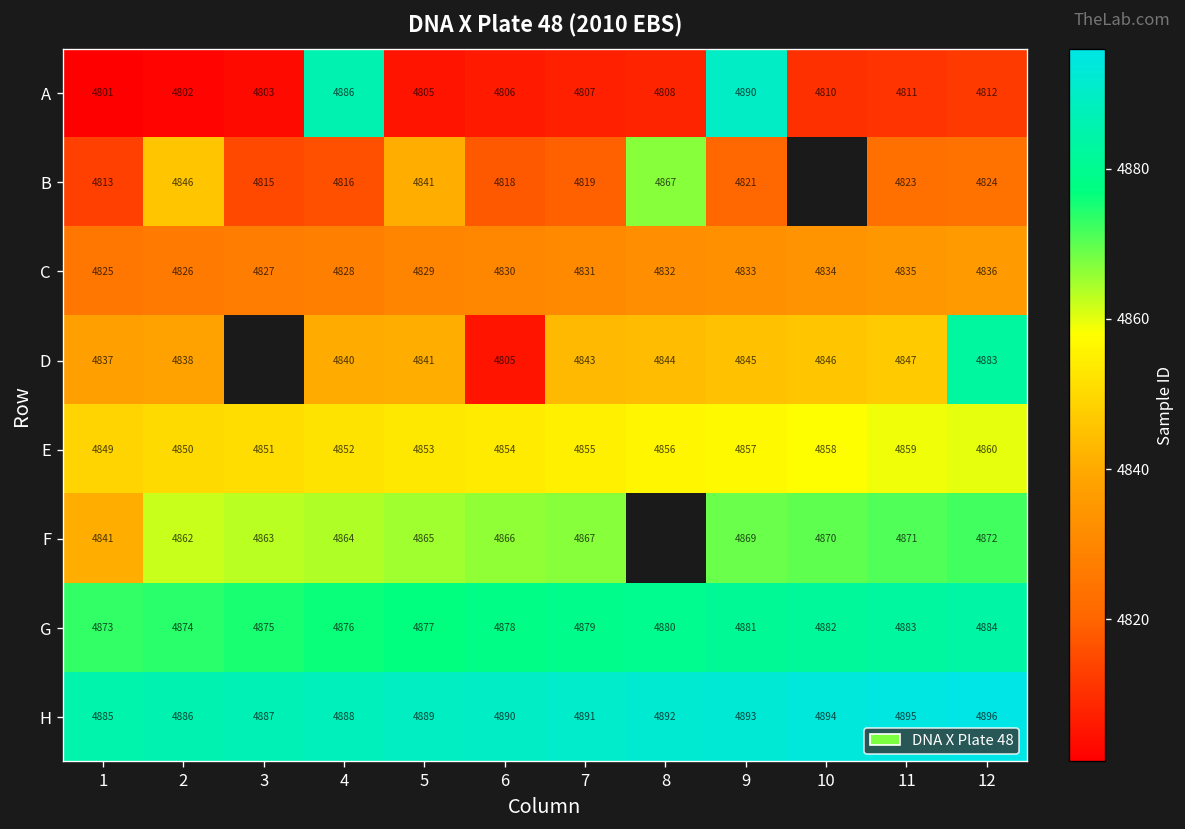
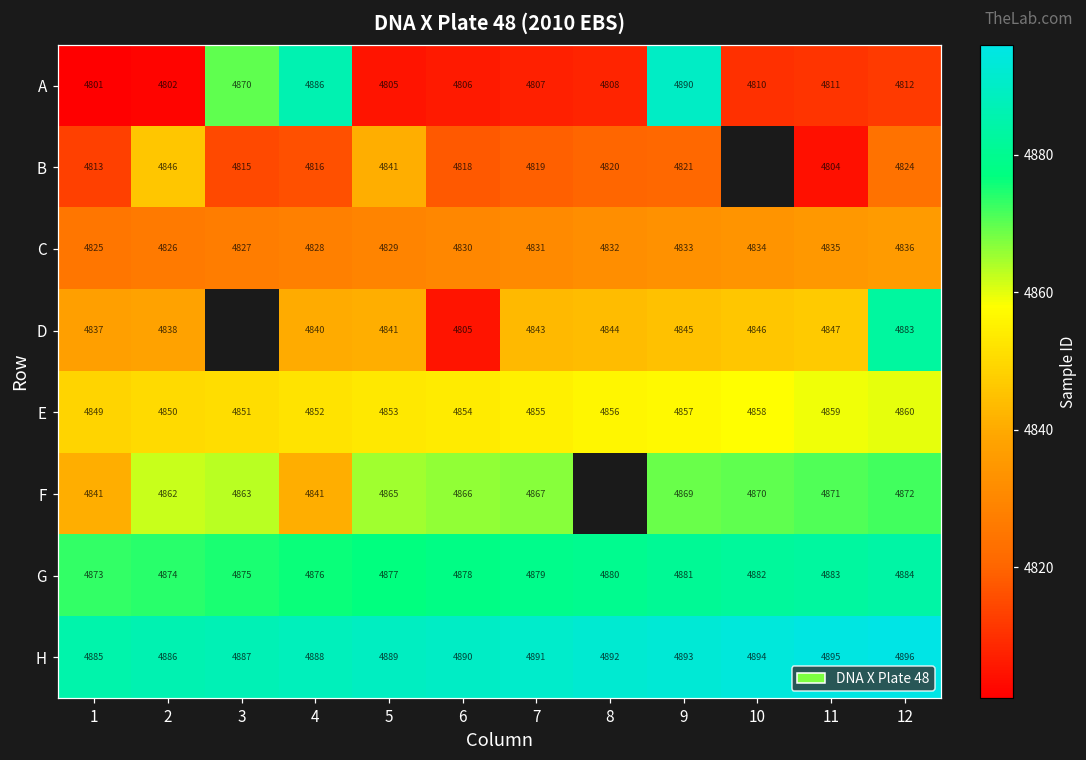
  {
    "A": {
      "1": 4801,
      "2": 4802,
-     "3": 4803,
+     "3": 4870,
      "4": 4886,
      "5": 4805,
      "6": 4806,
      "7": 4807,
      "8": 4808,
      "9": 4890,
      "10": 4810,
      "11": 4811,
      "12": 4812
    },
    "B": {
      "1": 4813,
      "2": 4846,
      "3": 4815,
      "4": 4816,
      "5": 4841,
      "6": 4818,
      "7": 4819,
-     "8": 4867,
+     "8": 4820,
      "9": 4821,
-     "11": 4823,
+     "11": 4804,
      "12": 4824
    },
    "C": {
      "1": 4825,
      "2": 4826,
      "3": 4827,
      "4": 4828,
      "5": 4829,
      "6": 4830,
      "7": 4831,
      "8": 4832,
      "9": 4833,
      "10": 4834,
      "11": 4835,
      "12": 4836
    },
    "D": {
      "1": 4837,
      "2": 4838,
      "4": 4840,
      "5": 4841,
      "6": 4805,
      "7": 4843,
      "8": 4844,
      "9": 4845,
      "10": 4846,
      "11": 4847,
      "12": 4883
    },
    "E": {
      "1": 4849,
      "2": 4850,
      "3": 4851,
      "4": 4852,
      "5": 4853,
      "6": 4854,
      "7": 4855,
      "8": 4856,
      "9": 4857,
      "10": 4858,
      "11": 4859,
      "12": 4860
    },
    "F": {
      "1": 4841,
      "2": 4862,
      "3": 4863,
-     "4": 4864,
+     "4": 4841,
      "5": 4865,
      "6": 4866,
      "7": 4867,
      "9": 4869,
      "10": 4870,
      "11": 4871,
      "12": 4872
    },
    "G": {
      "1": 4873,
      "2": 4874,
      "3": 4875,
      "4": 4876,
      "5": 4877,
      "6": 4878,
      "7": 4879,
      "8": 4880,
      "9": 4881,
      "10": 4882,
      "11": 4883,
      "12": 4884
    },
    "H": {
      "1": 4885,
      "2": 4886,
      "3": 4887,
      "4": 4888,
      "5": 4889,
      "6": 4890,
      "7": 4891,
      "8": 4892,
      "9": 4893,
      "10": 4894,
      "11": 4895,
      "12": 4896
    }
  }
